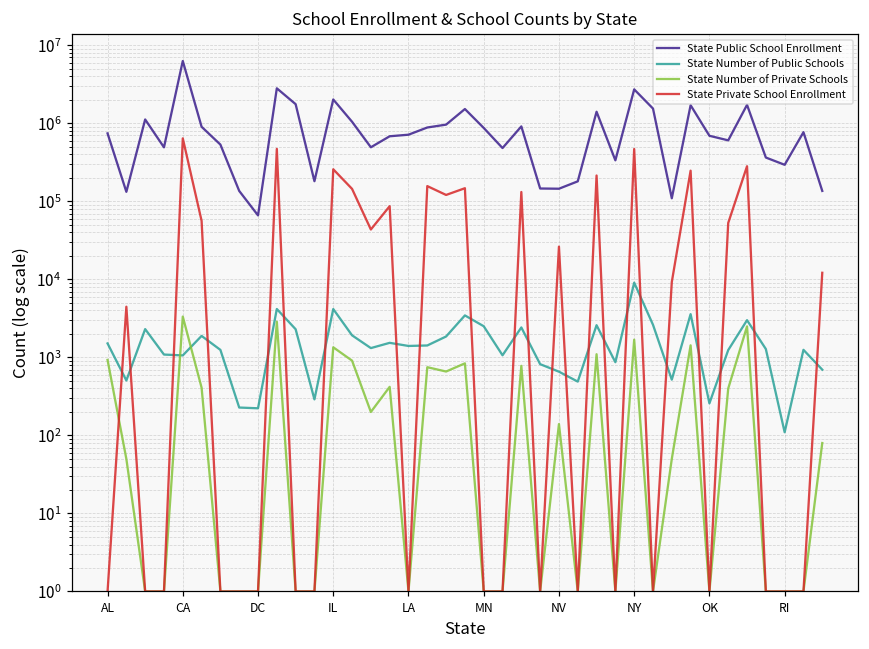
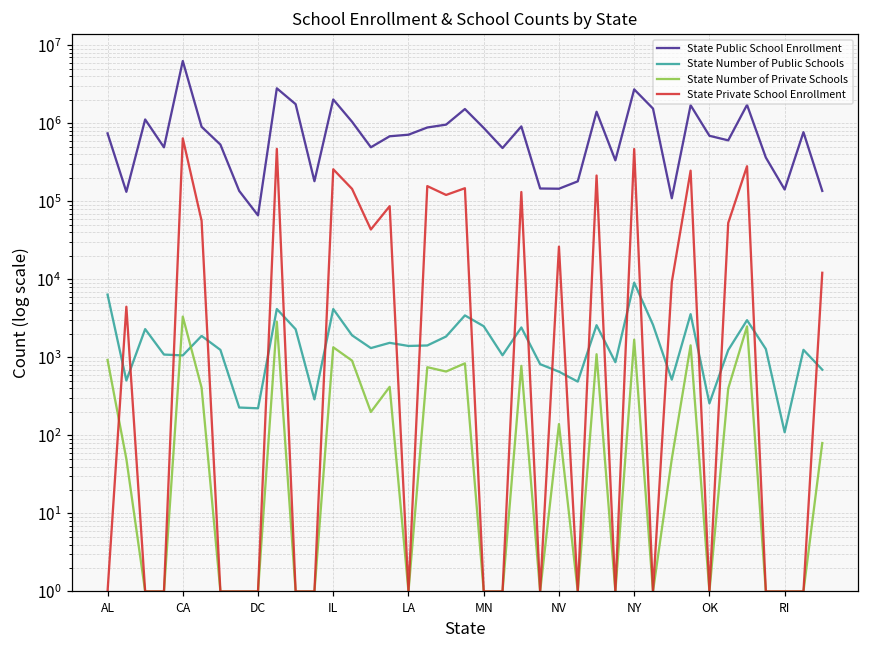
  {
    "State Public School Enrollment": {
      "AL": 700000,
      "CA": 6000000,
      "DC": 70000,
      "IL": 2000000,
      "LA": 700000,
      "MN": 900000,
      "NV": 150000,
      "NY": 2700000,
      "OK": 700000,
-     "RI": 290000
+     "RI": 140000
    },
    "State Number of Public Schools": {
-     "AL": 1500,
+     "AL": 6000,
      "CA": 1100,
      "DC": 220,
      "IL": 4000,
      "LA": 1400,
      "MN": 2500,
      "NV": 700,
      "NY": 9000,
      "OK": 260,
      "RI": 110
    },
    "State Number of Private Schools": {
      "AL": 900,
      "CA": 3000,
      "IL": 1400,
      "NV": 140,
      "NY": 1700
    },
    "State Private School Enrollment": {
      "AL": 1,
      "CA": 600000,
      "IL": 260000,
      "NV": 26000,
      "NY": 500000
    }
  }
